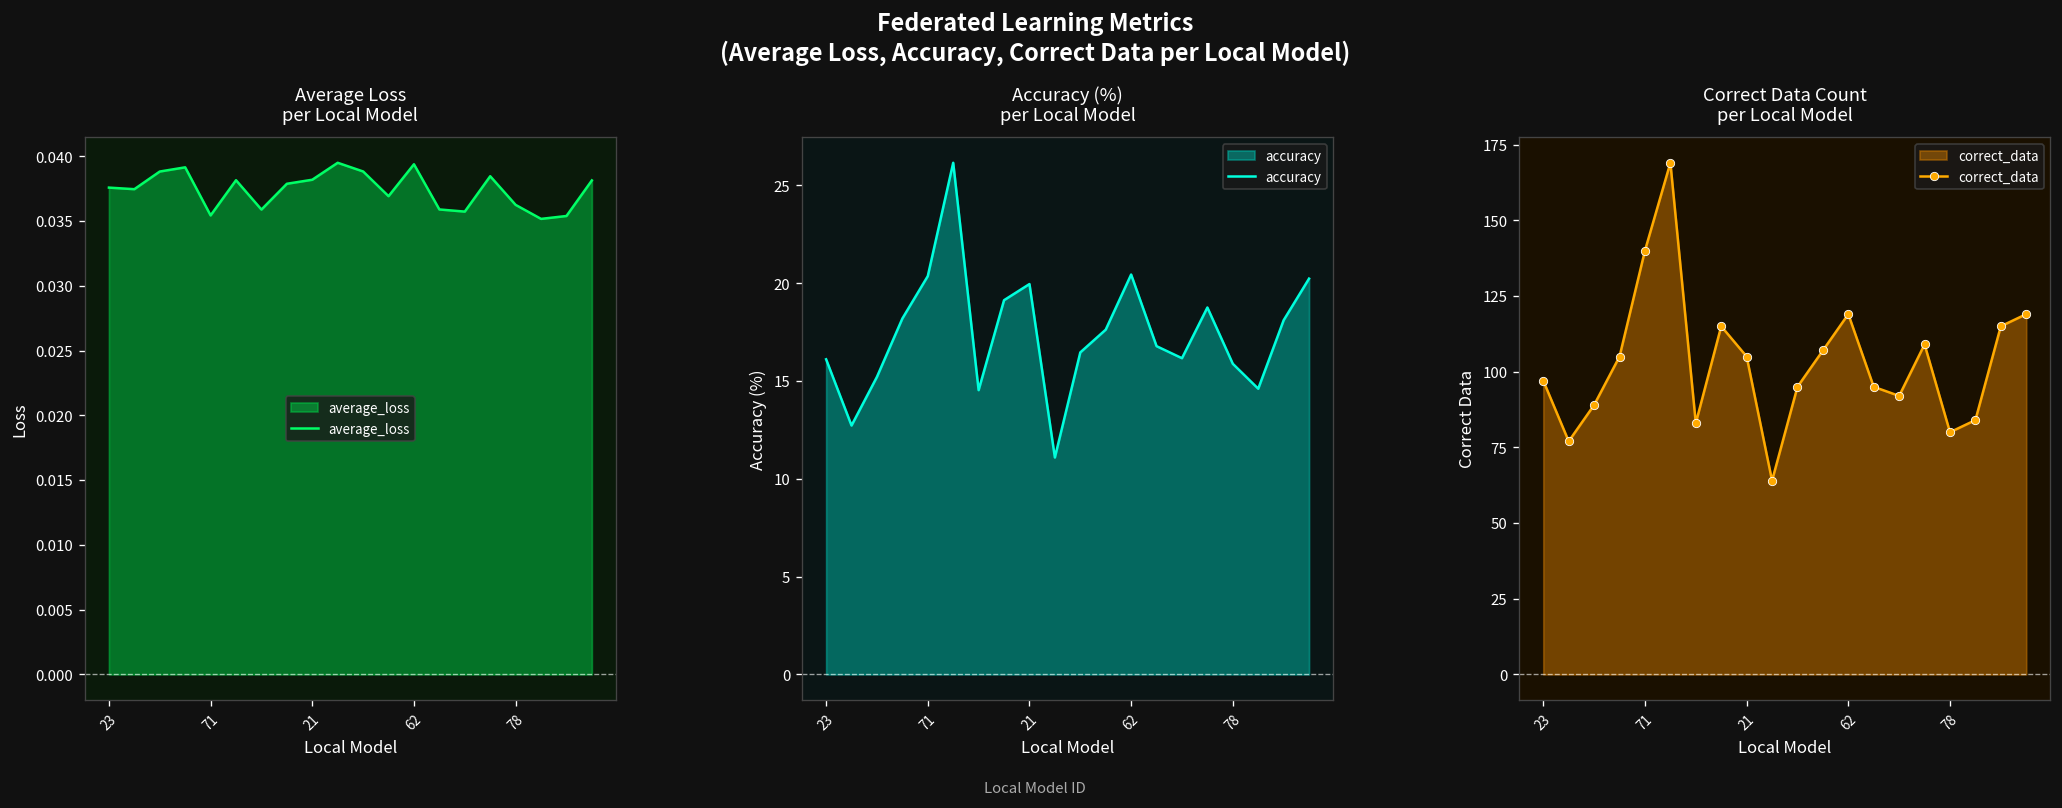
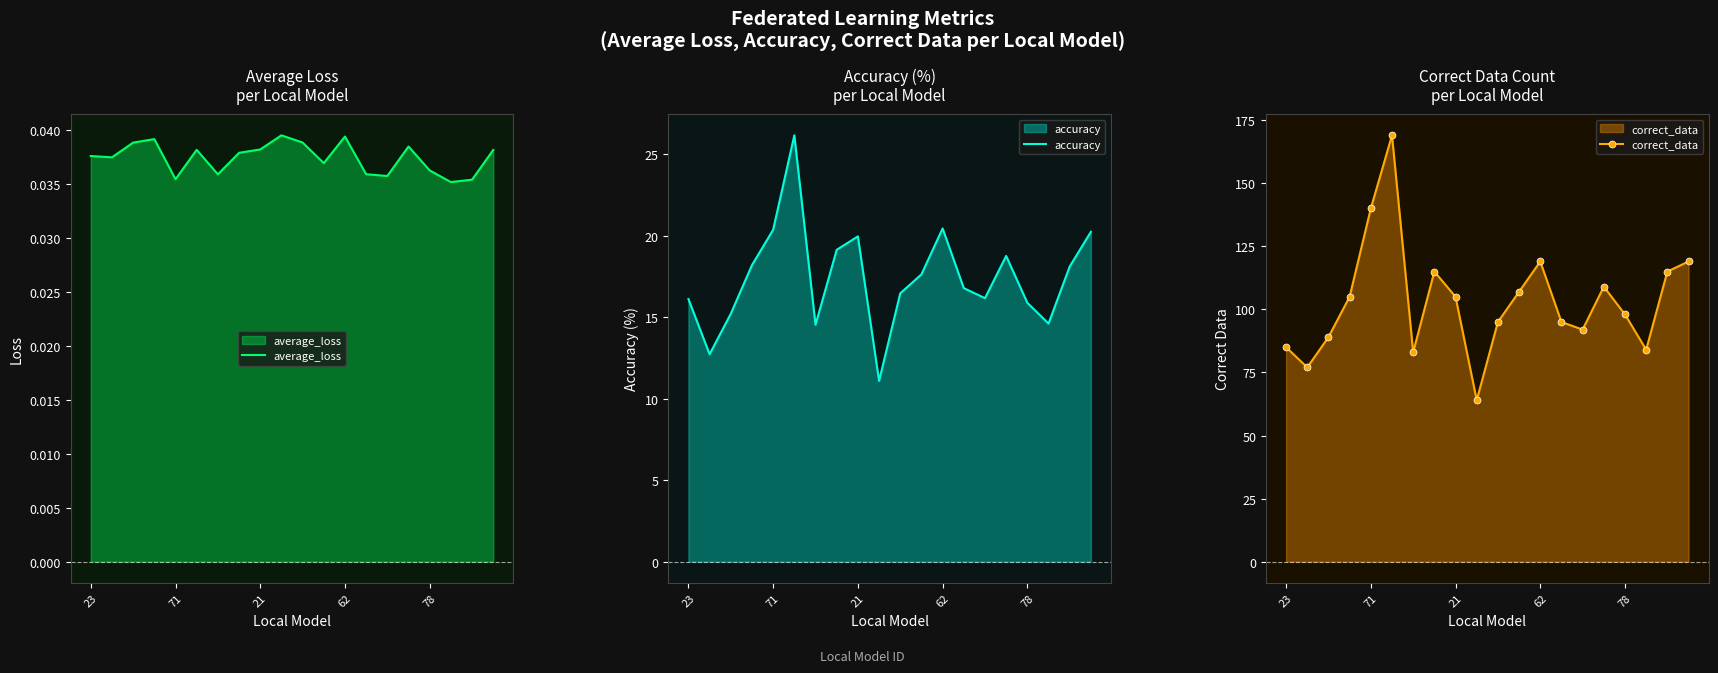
  {
    "Average Loss per Local Model": {
      "23": 0.0376,
      "71": 0.0354,
      "21": 0.0382,
      "62": 0.0394,
      "78": 0.0363
    },
    "Accuracy (%) per Local Model": {
      "23": 16.1,
      "71": 20.4,
      "21": 20.0,
      "62": 20.4,
      "78": 15.9
    },
    "Correct Data Count per Local Model": {
-     "23": 97,
+     "23": 85,
      "71": 140,
      "21": 105,
      "62": 119,
-     "78": 80
+     "78": 98
    }
  }
